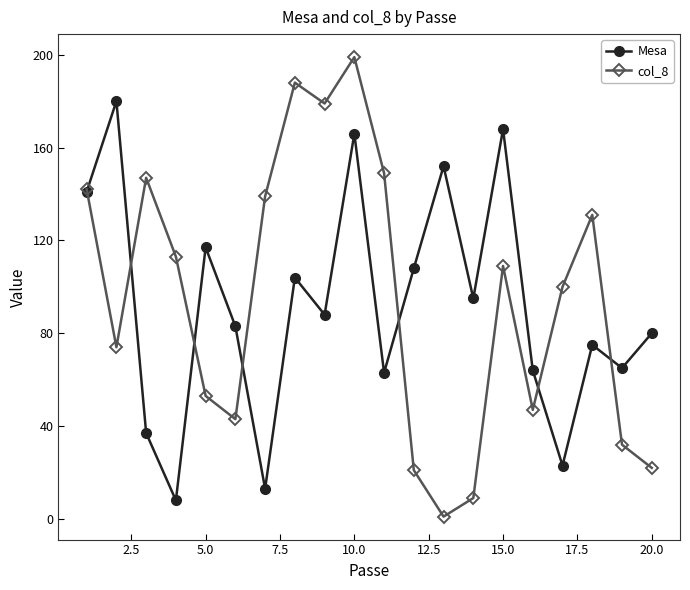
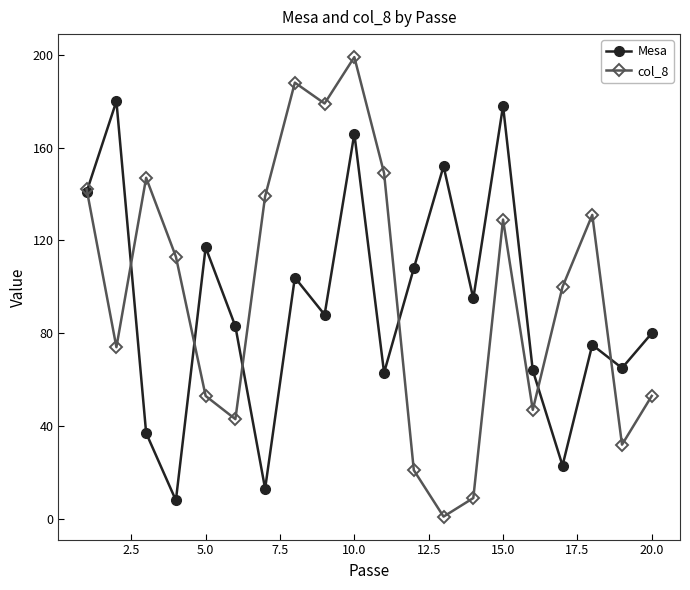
  {
    "Mesa": {
      "5.0": 117,
      "10.0": 166,
-     "15.0": 168,
+     "15.0": 178,
      "20.0": 80
    },
    "col_8": {
      "5.0": 53,
      "10.0": 199,
-     "15.0": 109,
-     "20.0": 22
+     "15.0": 129,
+     "20.0": 53
    }
  }
